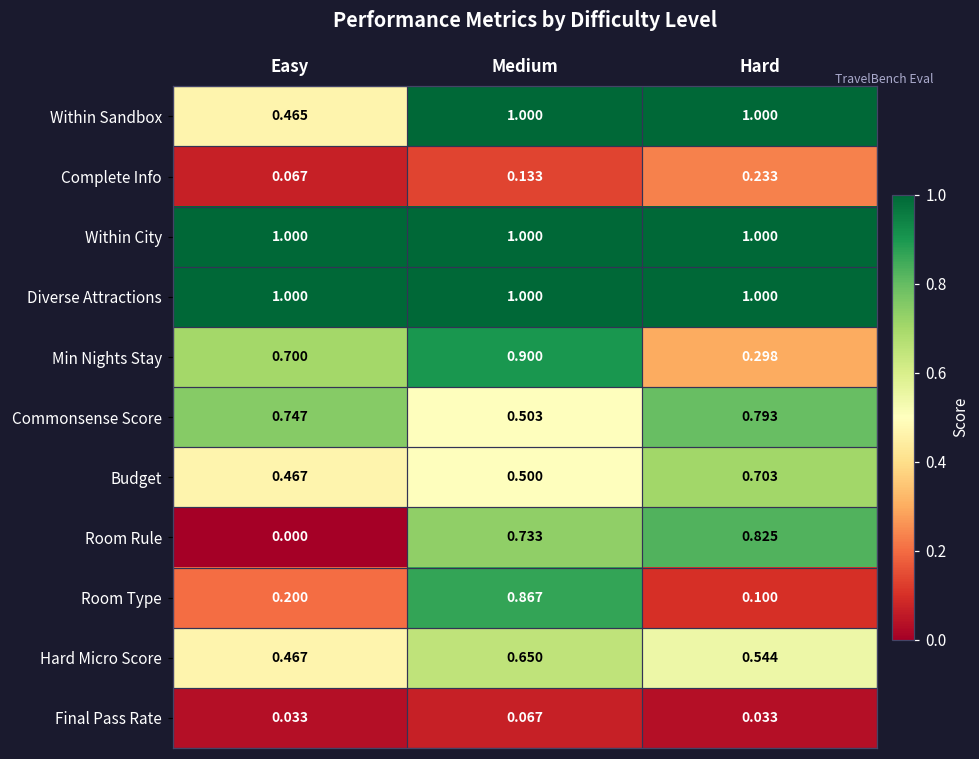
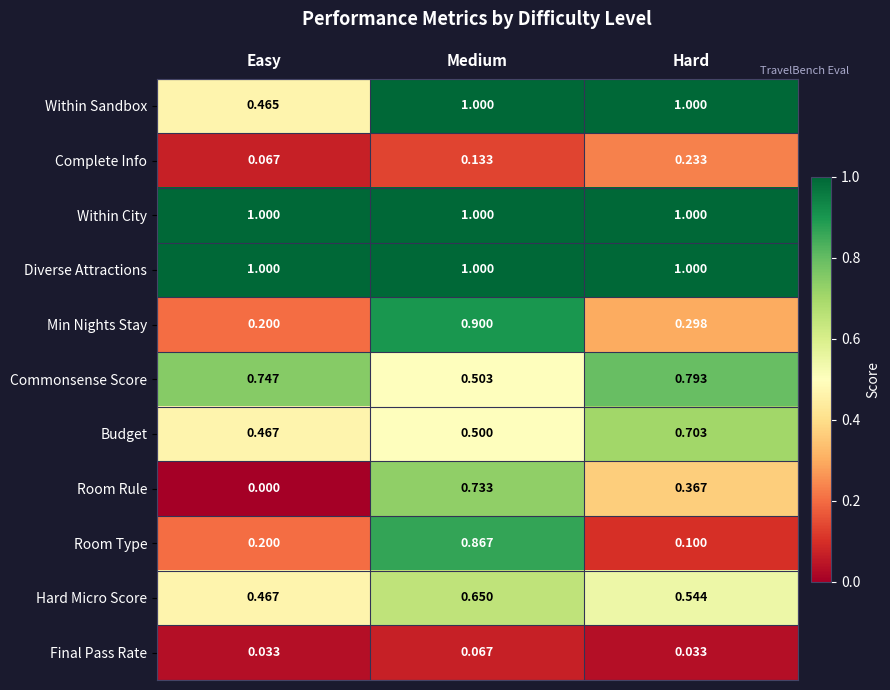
  {
    "Within Sandbox": {
      "Easy": 0.465,
      "Medium": 1.000,
      "Hard": 1.000
    },
    "Complete Info": {
      "Easy": 0.067,
      "Medium": 0.133,
      "Hard": 0.233
    },
    "Within City": {
      "Easy": 1.000,
      "Medium": 1.000,
      "Hard": 1.000
    },
    "Diverse Attractions": {
      "Easy": 1.000,
      "Medium": 1.000,
      "Hard": 1.000
    },
    "Min Nights Stay": {
-     "Easy": 0.700,
+     "Easy": 0.200,
      "Medium": 0.900,
      "Hard": 0.298
    },
    "Commonsense Score": {
      "Easy": 0.747,
      "Medium": 0.503,
      "Hard": 0.793
    },
    "Budget": {
      "Easy": 0.467,
      "Medium": 0.500,
      "Hard": 0.703
    },
    "Room Rule": {
      "Easy": 0.000,
      "Medium": 0.733,
-     "Hard": 0.825
+     "Hard": 0.367
    },
    "Room Type": {
      "Easy": 0.200,
      "Medium": 0.867,
      "Hard": 0.100
    },
    "Hard Micro Score": {
      "Easy": 0.467,
      "Medium": 0.650,
      "Hard": 0.544
    },
    "Final Pass Rate": {
      "Easy": 0.033,
      "Medium": 0.067,
      "Hard": 0.033
    }
  }
